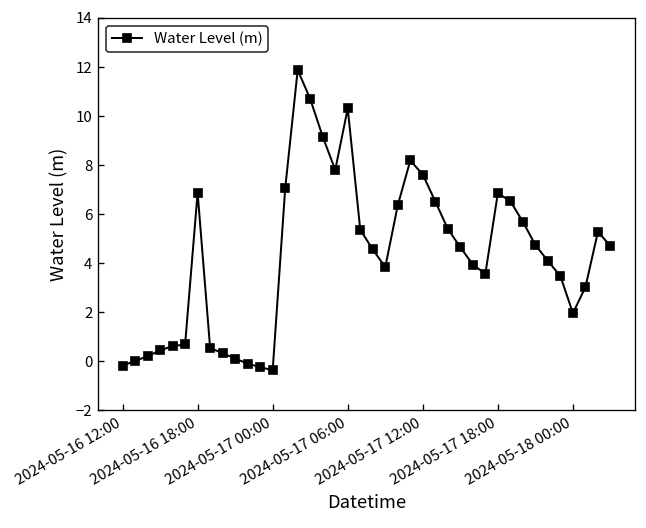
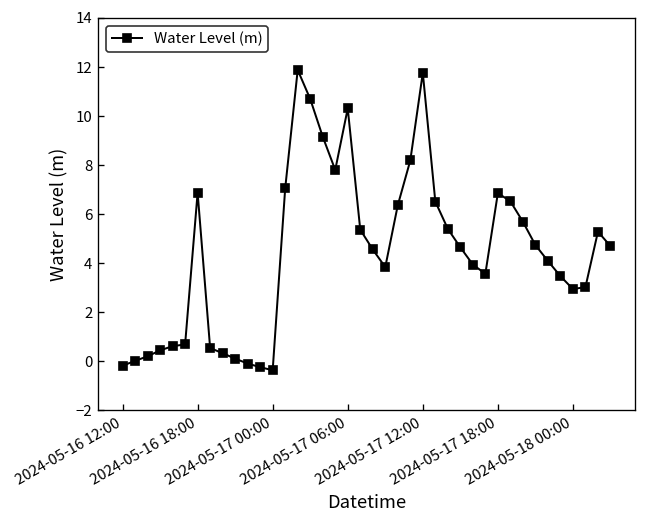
  {
    "2024-05-16 12:00": -0.2,
    "2024-05-16 18:00": 6.9,
    "2024-05-17 00:00": -0.4,
    "2024-05-17 06:00": 10.3,
-   "2024-05-17 12:00": 7.6,
+   "2024-05-17 12:00": 11.8,
    "2024-05-17 18:00": 6.9,
-   "2024-05-18 00:00": 2.0
+   "2024-05-18 00:00": 2.9
  }
